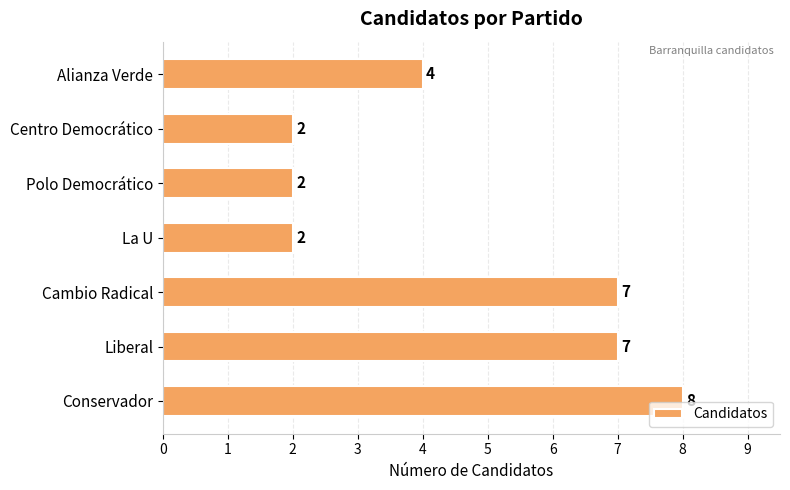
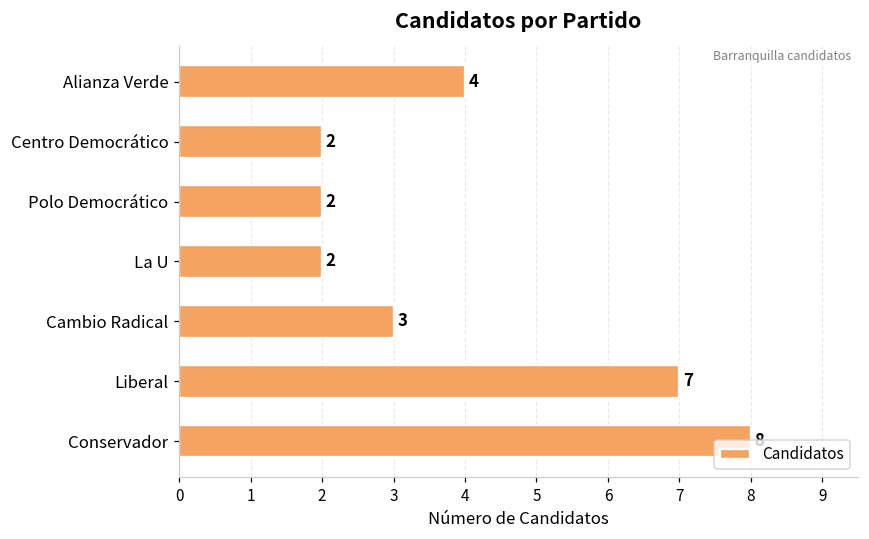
  {
    "Alianza Verde": 4,
    "Centro Democrático": 2,
    "Polo Democrático": 2,
    "La U": 2,
-   "Cambio Radical": 7,
+   "Cambio Radical": 3,
    "Liberal": 7
  }
